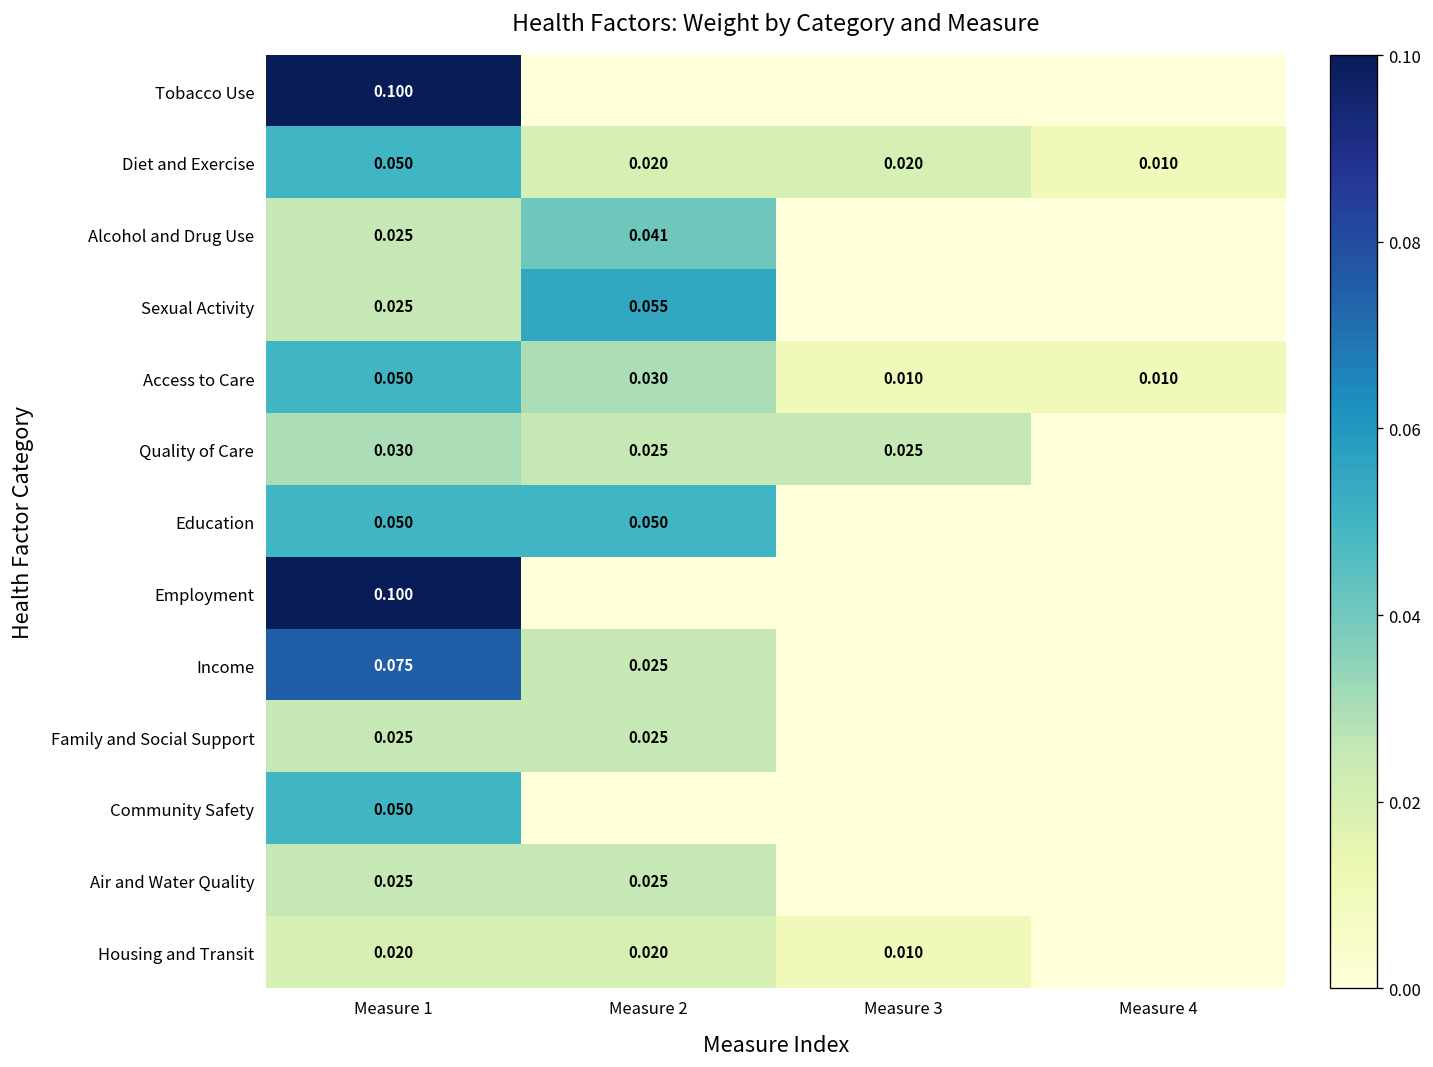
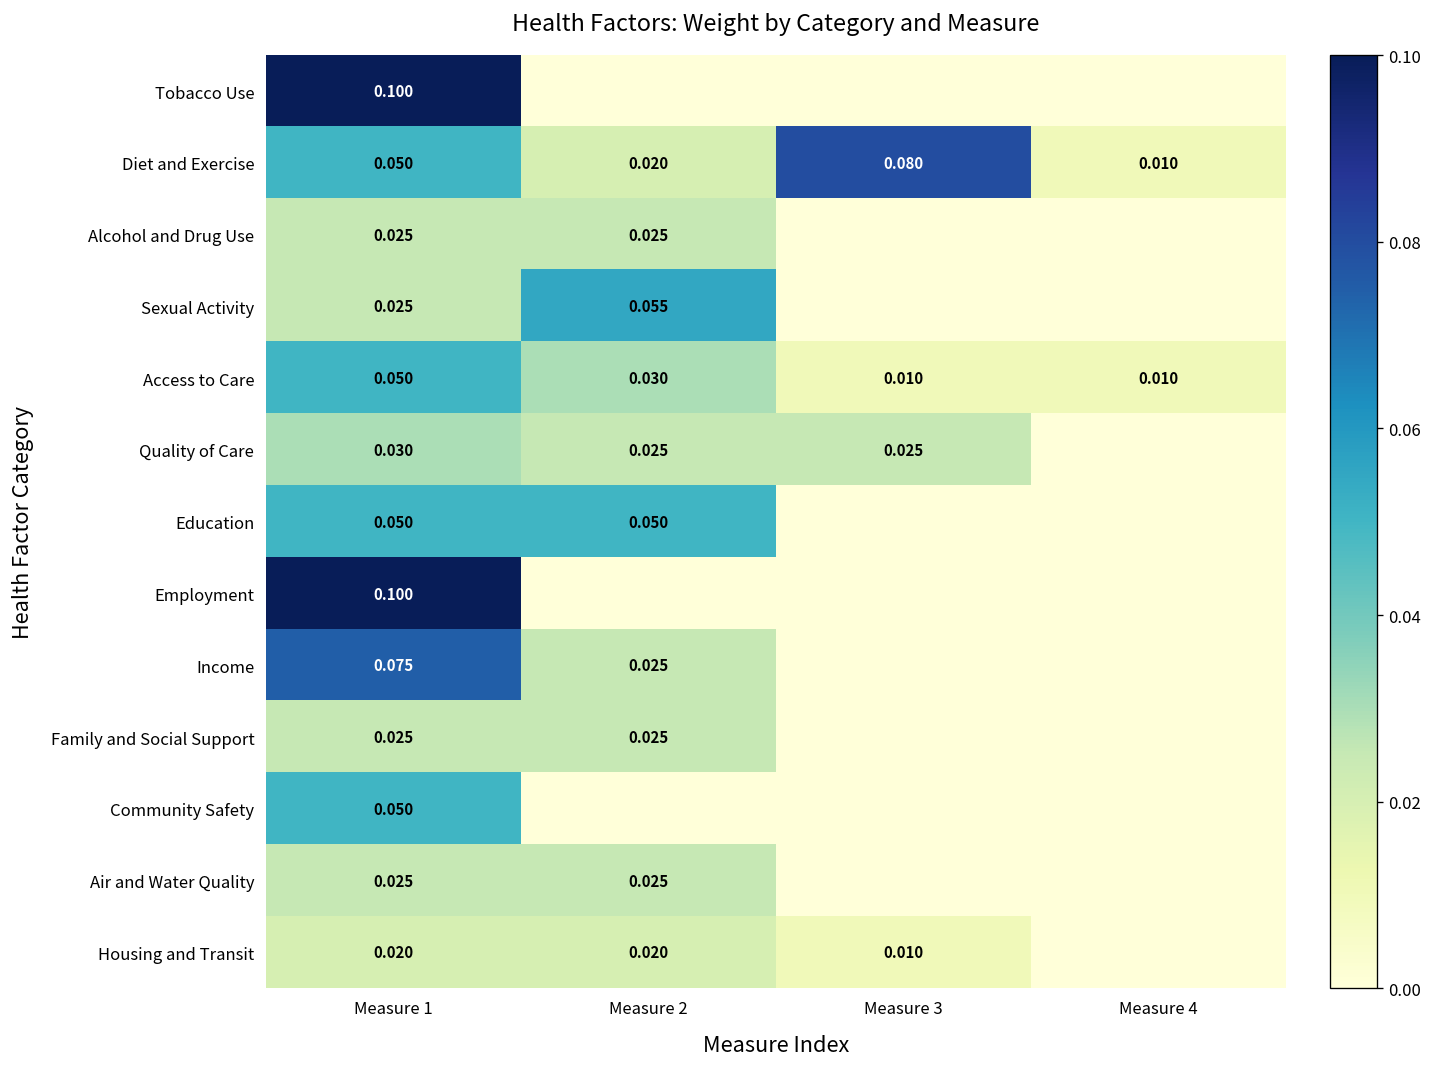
  {
    "Tobacco Use": {
      "Measure 1": 0.100
    },
    "Diet and Exercise": {
      "Measure 1": 0.050,
      "Measure 2": 0.020,
-     "Measure 3": 0.020,
+     "Measure 3": 0.080,
      "Measure 4": 0.010
    },
    "Alcohol and Drug Use": {
      "Measure 1": 0.025,
-     "Measure 2": 0.041
+     "Measure 2": 0.025
    },
    "Sexual Activity": {
      "Measure 1": 0.025,
      "Measure 2": 0.055
    },
    "Access to Care": {
      "Measure 1": 0.050,
      "Measure 2": 0.030,
      "Measure 3": 0.010,
      "Measure 4": 0.010
    },
    "Quality of Care": {
      "Measure 1": 0.030,
      "Measure 2": 0.025,
      "Measure 3": 0.025
    },
    "Education": {
      "Measure 1": 0.050,
      "Measure 2": 0.050
    },
    "Employment": {
      "Measure 1": 0.100
    },
    "Income": {
      "Measure 1": 0.075,
      "Measure 2": 0.025
    },
    "Family and Social Support": {
      "Measure 1": 0.025,
      "Measure 2": 0.025
    },
    "Community Safety": {
      "Measure 1": 0.050
    },
    "Air and Water Quality": {
      "Measure 1": 0.025,
      "Measure 2": 0.025
    },
    "Housing and Transit": {
      "Measure 1": 0.020,
      "Measure 2": 0.020,
      "Measure 3": 0.010
    }
  }
